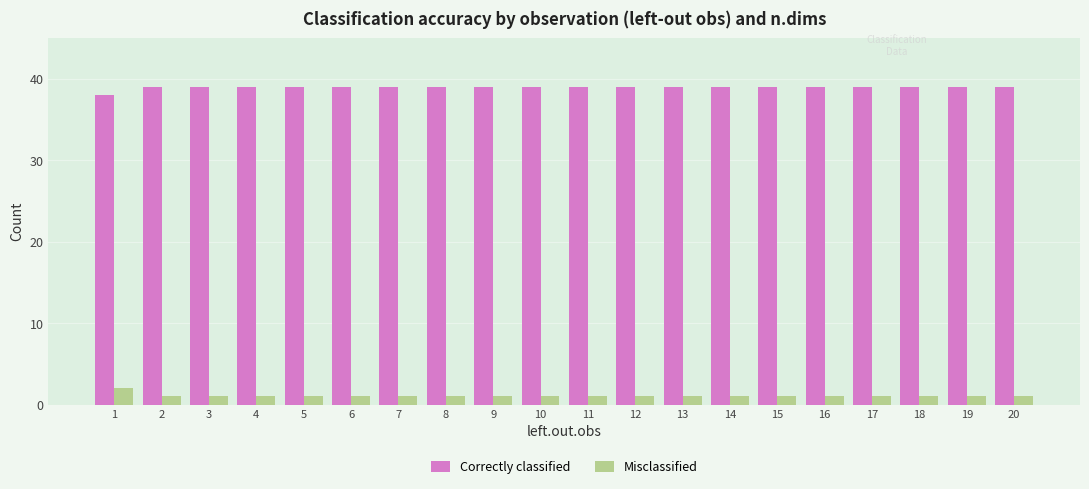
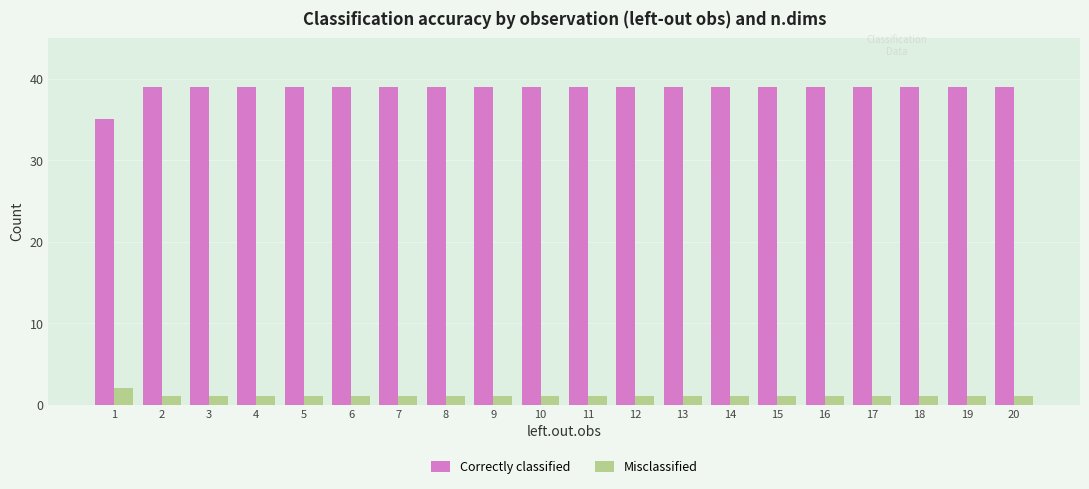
  {
    "Correctly classified": {
-     "1": 38,
+     "1": 35,
      "2": 39,
      "3": 39,
      "4": 39,
      "5": 39,
      "6": 39,
      "7": 39,
      "8": 39,
      "9": 39,
      "10": 39,
      "11": 39,
      "12": 39,
      "13": 39,
      "14": 39,
      "15": 39,
      "16": 39,
      "17": 39,
      "18": 39,
      "19": 39,
      "20": 39
    },
    "Misclassified": {
      "1": 2,
      "2": 1,
      "3": 1,
      "4": 1,
      "5": 1,
      "6": 1,
      "7": 1,
      "8": 1,
      "9": 1,
      "10": 1,
      "11": 1,
      "12": 1,
      "13": 1,
      "14": 1,
      "15": 1,
      "16": 1,
      "17": 1,
      "18": 1,
      "19": 1,
      "20": 1
    }
  }
